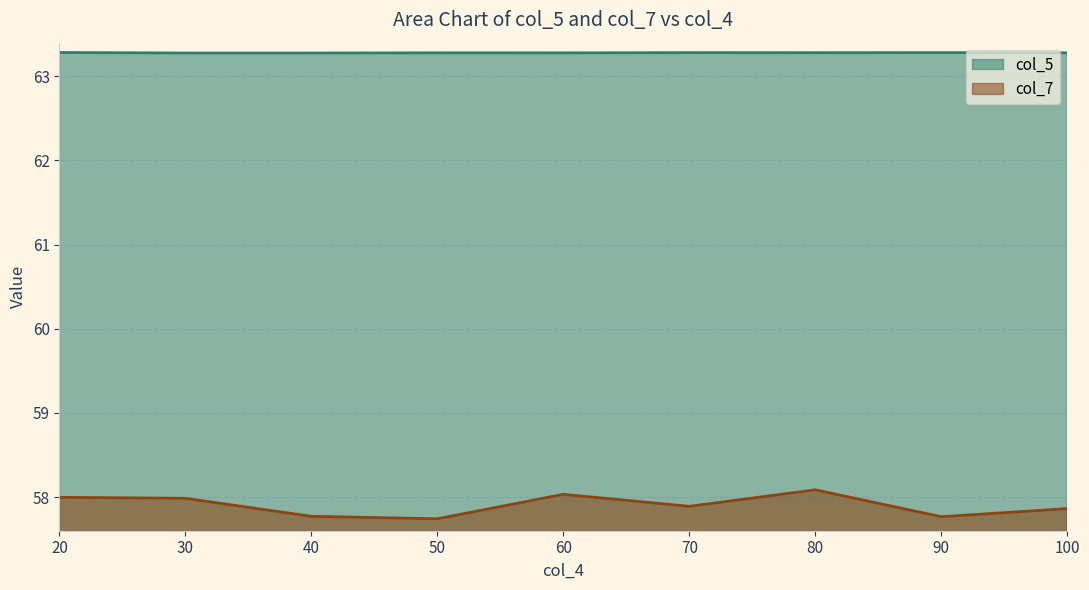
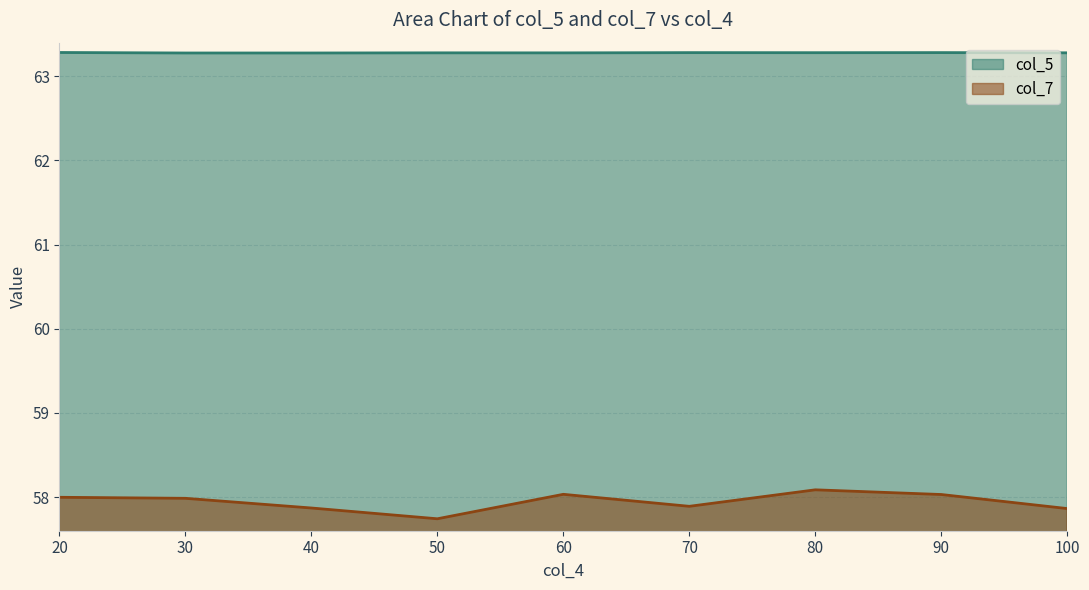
  {
    "col_5": {
      "20": 63.3,
      "30": 63.3,
      "40": 63.3,
      "50": 63.3,
      "60": 63.3,
      "70": 63.3,
      "80": 63.3,
      "90": 63.3,
      "100": 63.3
    },
    "col_7": {
      "20": 58.0,
      "30": 58.0,
-     "40": 57.8,
+     "40": 57.9,
      "50": 57.7,
      "60": 58.0,
      "70": 57.9,
      "80": 58.1,
-     "90": 57.8,
+     "90": 58.0,
      "100": 57.9
    }
  }
